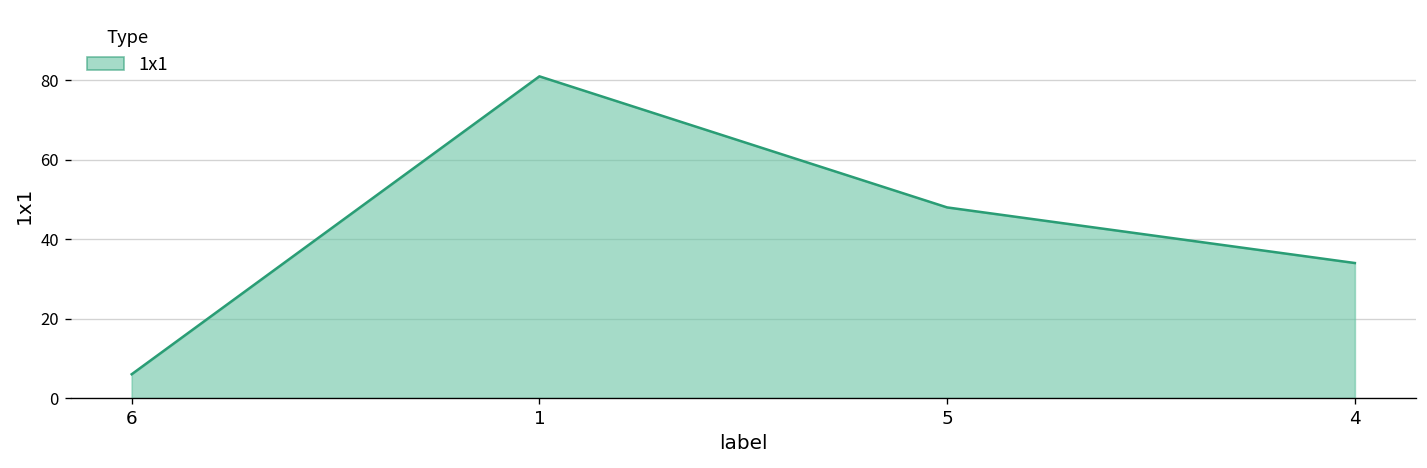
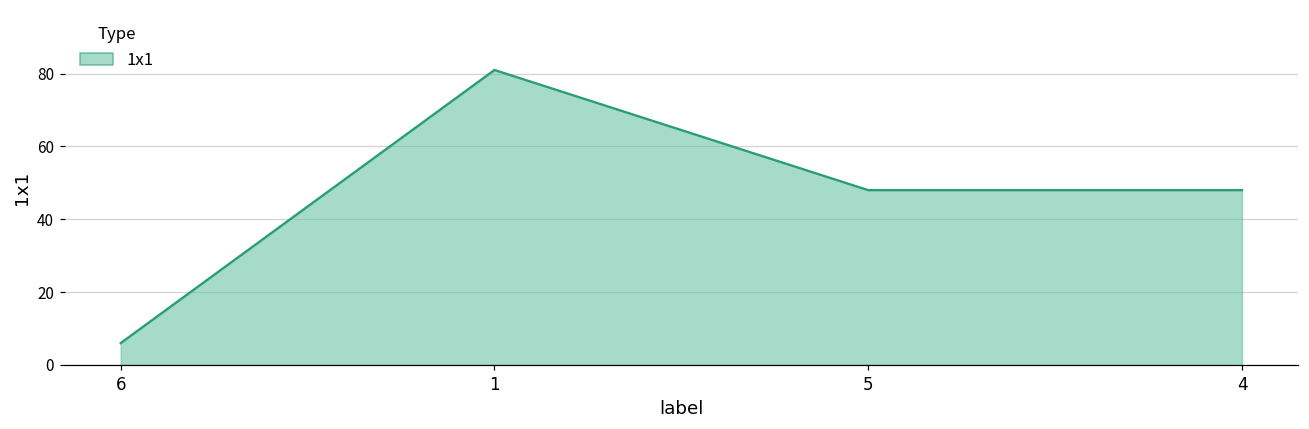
  {
    "6": 6,
    "1": 81,
    "5": 48,
-   "4": 34
+   "4": 48
  }
